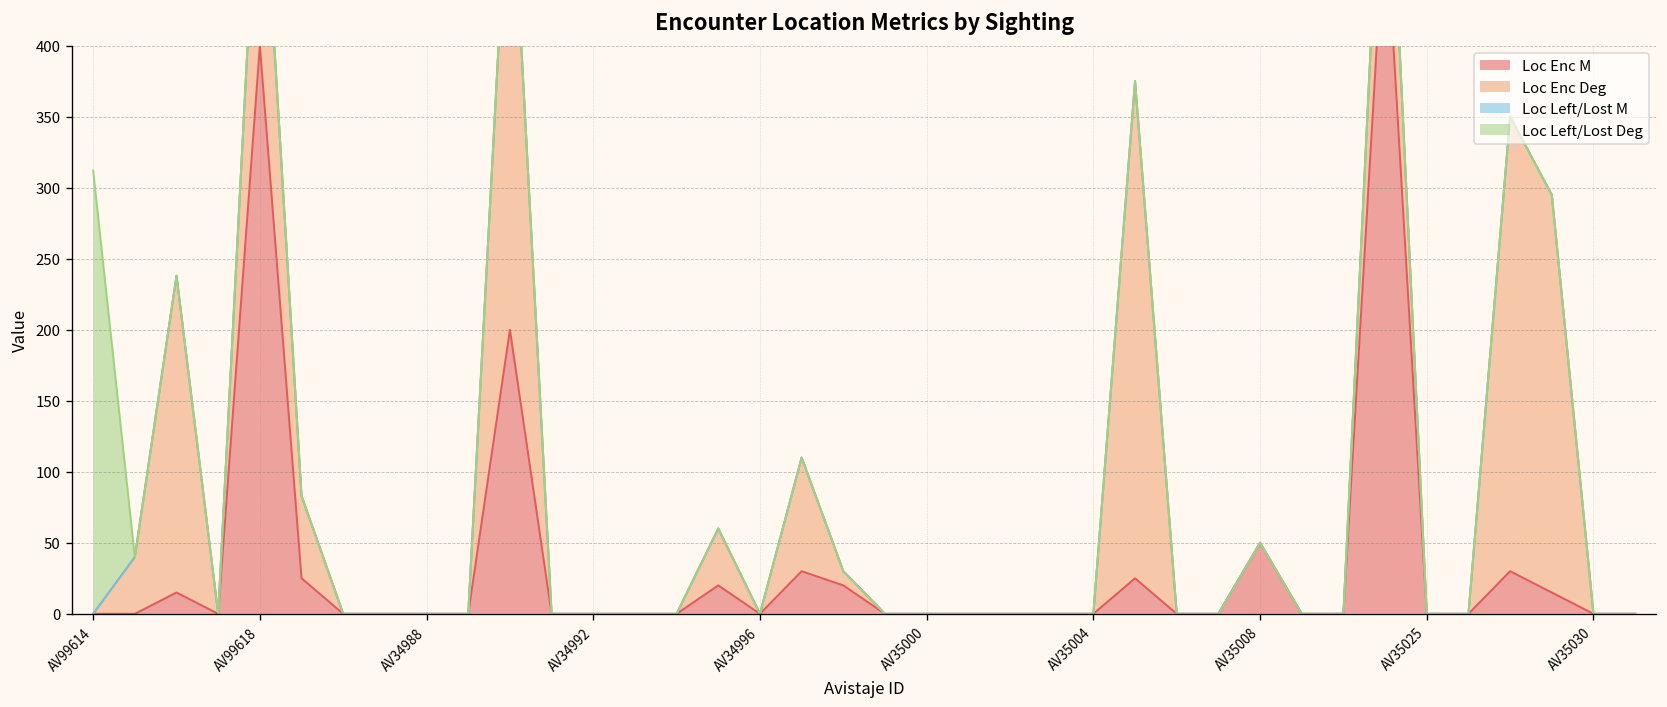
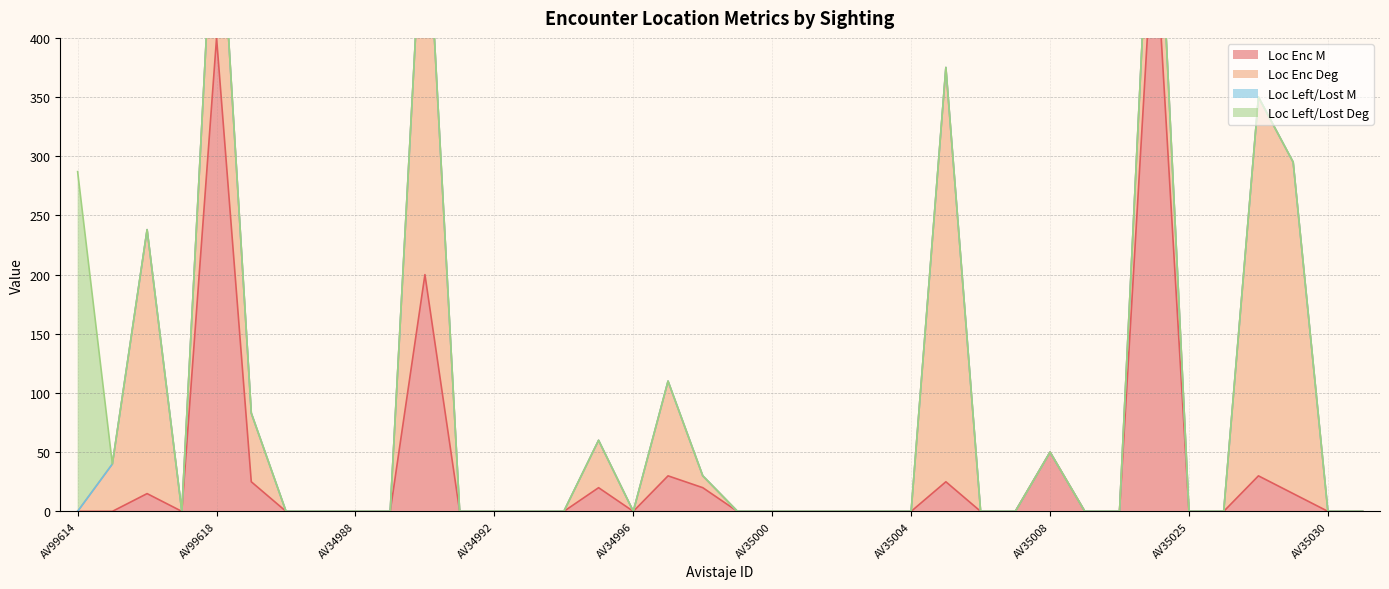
  {
    "Loc Enc M": {
      "AV99618": 400
    },
    "Loc Left/Lost Deg": {
-     "AV99614": 312
+     "AV99614": 287
    }
  }
